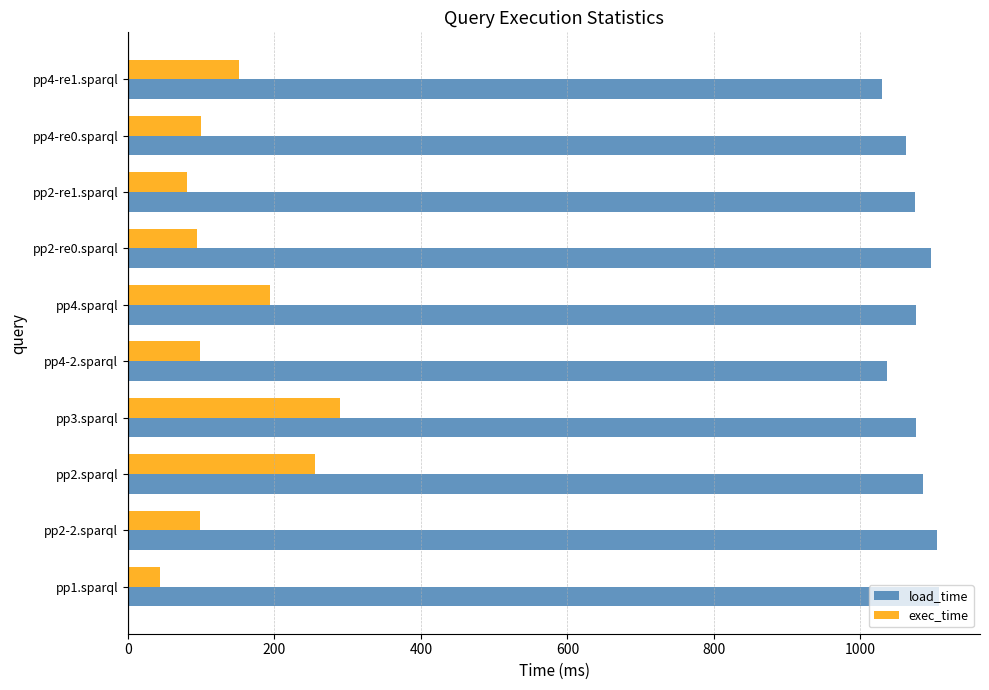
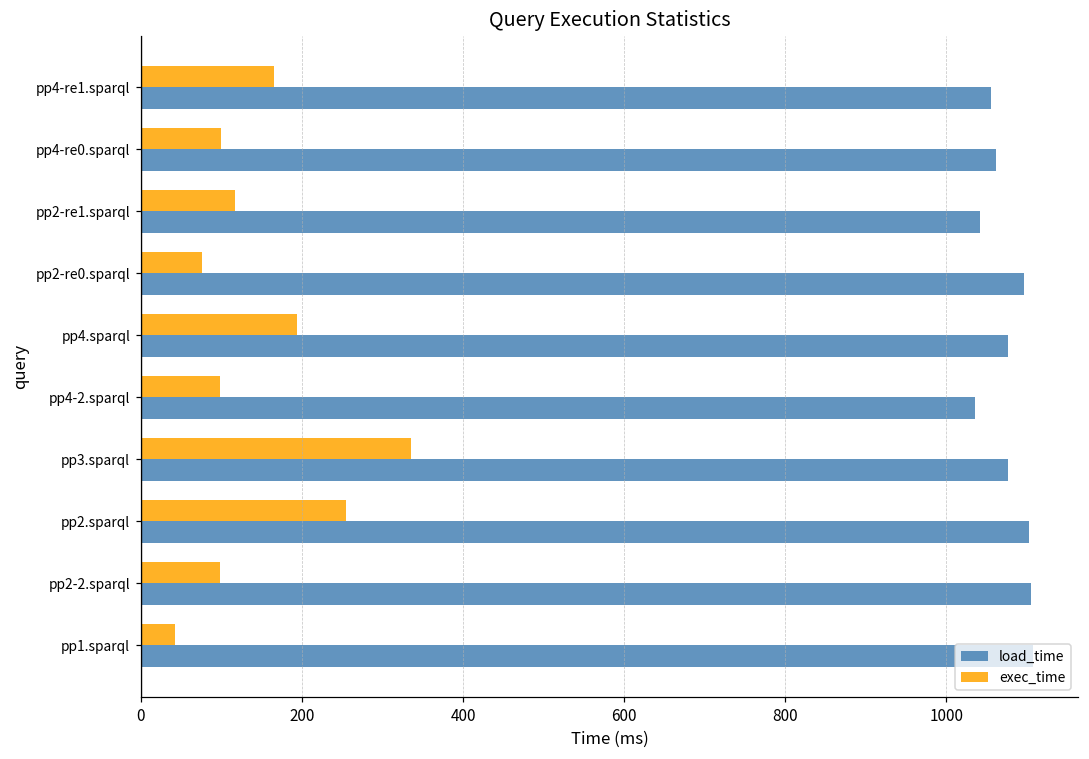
  {
    "load_time": {
-     "pp4-re1.sparql": 1030,
+     "pp4-re1.sparql": 1060,
      "pp4-re0.sparql": 1060,
-     "pp2-re1.sparql": 1070,
+     "pp2-re1.sparql": 1040,
      "pp2-re0.sparql": 1100,
      "pp4.sparql": 1080,
      "pp4-2.sparql": 1040,
      "pp3.sparql": 1080,
-     "pp2.sparql": 1090,
+     "pp2.sparql": 1100,
      "pp2-2.sparql": 1110
    },
    "exec_time": {
-     "pp4-re1.sparql": 150,
+     "pp4-re1.sparql": 170,
      "pp4-re0.sparql": 100,
-     "pp2-re1.sparql": 80,
-     "pp2-re0.sparql": 90,
+     "pp2-re1.sparql": 120,
+     "pp2-re0.sparql": 80,
      "pp4.sparql": 190,
      "pp4-2.sparql": 100,
-     "pp3.sparql": 290,
+     "pp3.sparql": 340,
      "pp2.sparql": 260,
      "pp2-2.sparql": 100,
      "pp1.sparql": 40
    }
  }
